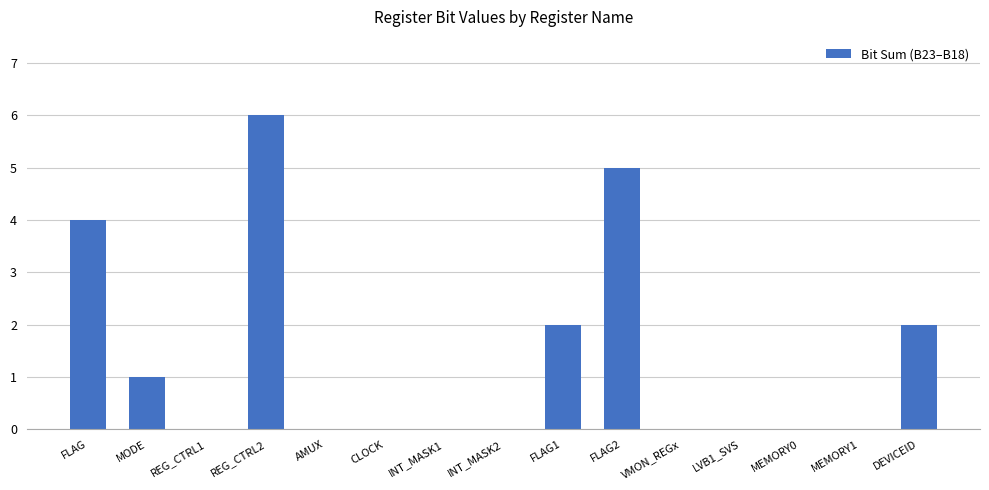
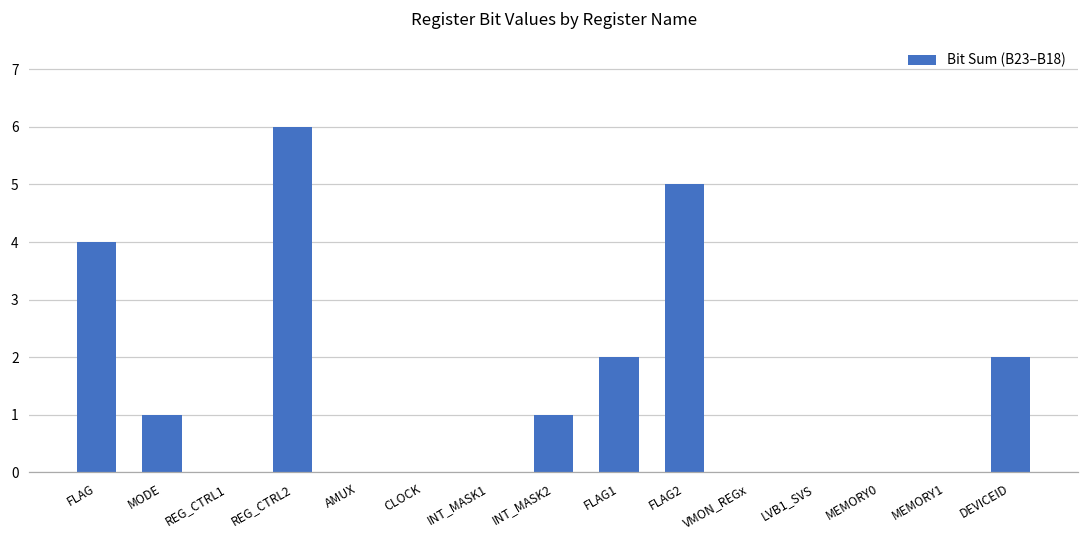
  {
    "FLAG": 4,
    "MODE": 1,
    "REG_CTRL1": 0,
    "REG_CTRL2": 6,
    "AMUX": 0,
    "CLOCK": 0,
    "INT_MASK1": 0,
-   "INT_MASK2": 0,
+   "INT_MASK2": 1,
    "FLAG1": 2,
    "FLAG2": 5,
    "VMON_REGx": 0,
    "LVB1_SVS": 0,
    "MEMORY0": 0,
    "MEMORY1": 0,
    "DEVICEID": 2
  }
